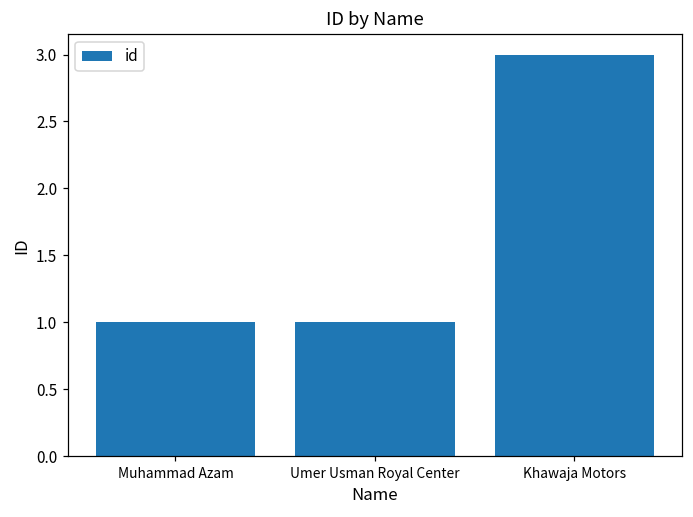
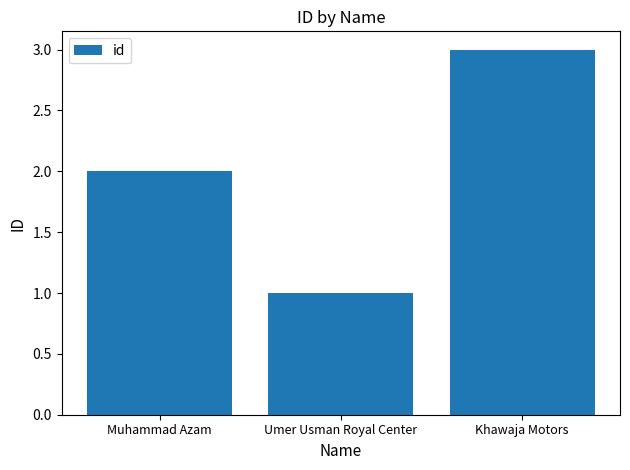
  {
-   "Muhammad Azam": 1,
+   "Muhammad Azam": 2,
    "Umer Usman Royal Center": 1,
    "Khawaja Motors": 3
  }
